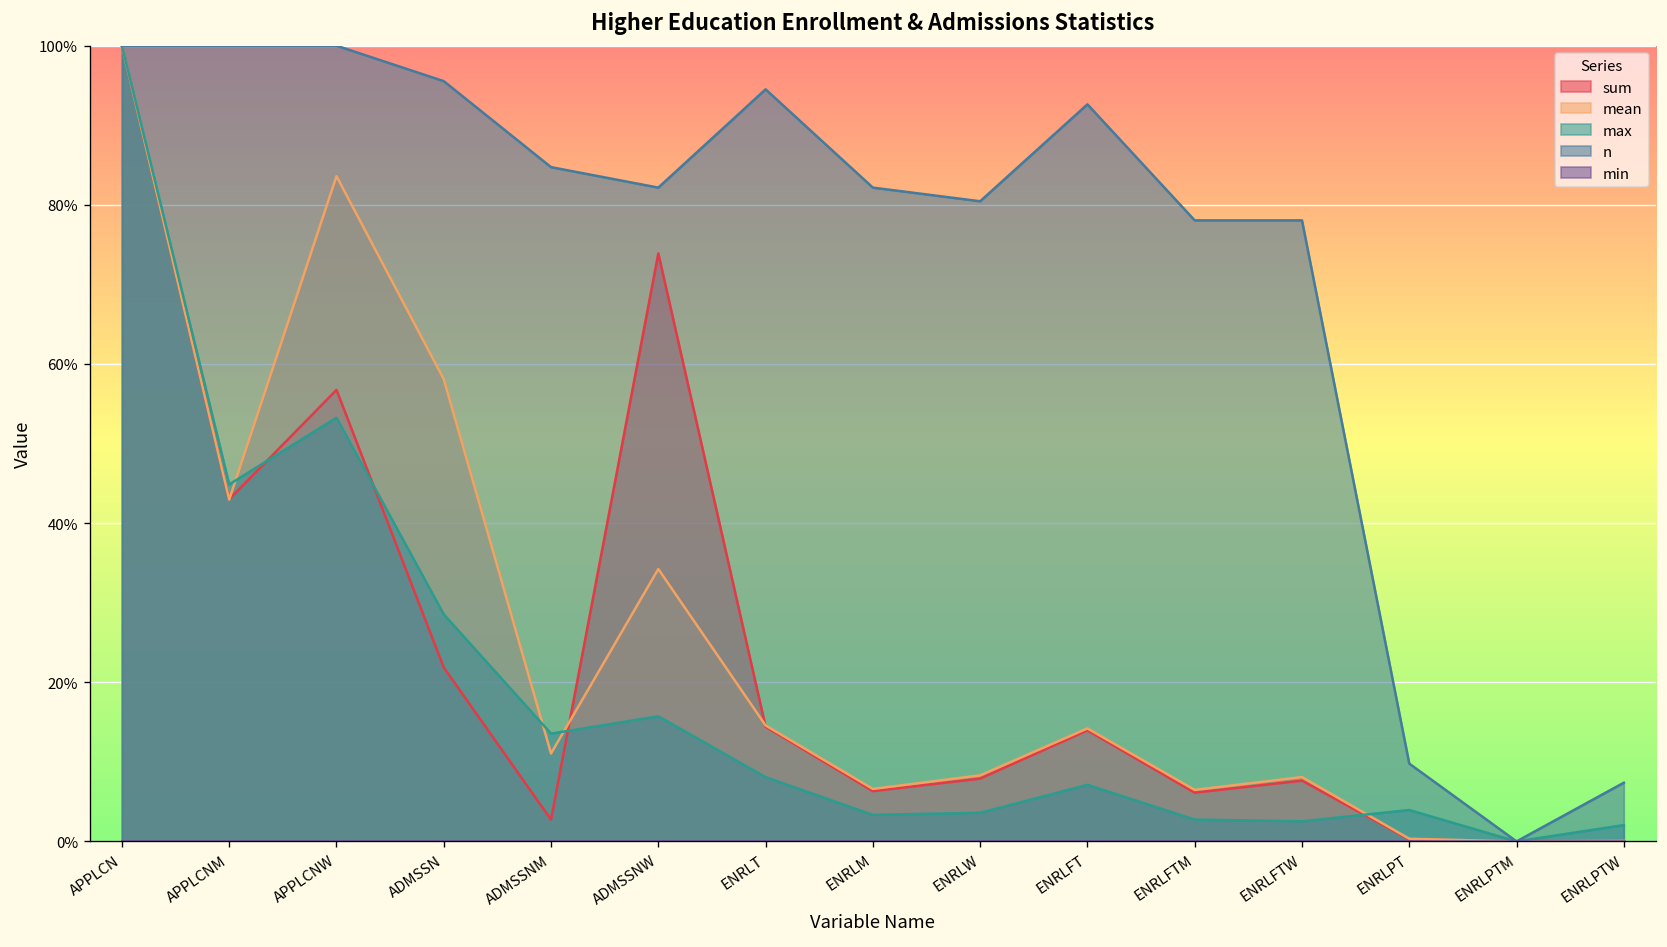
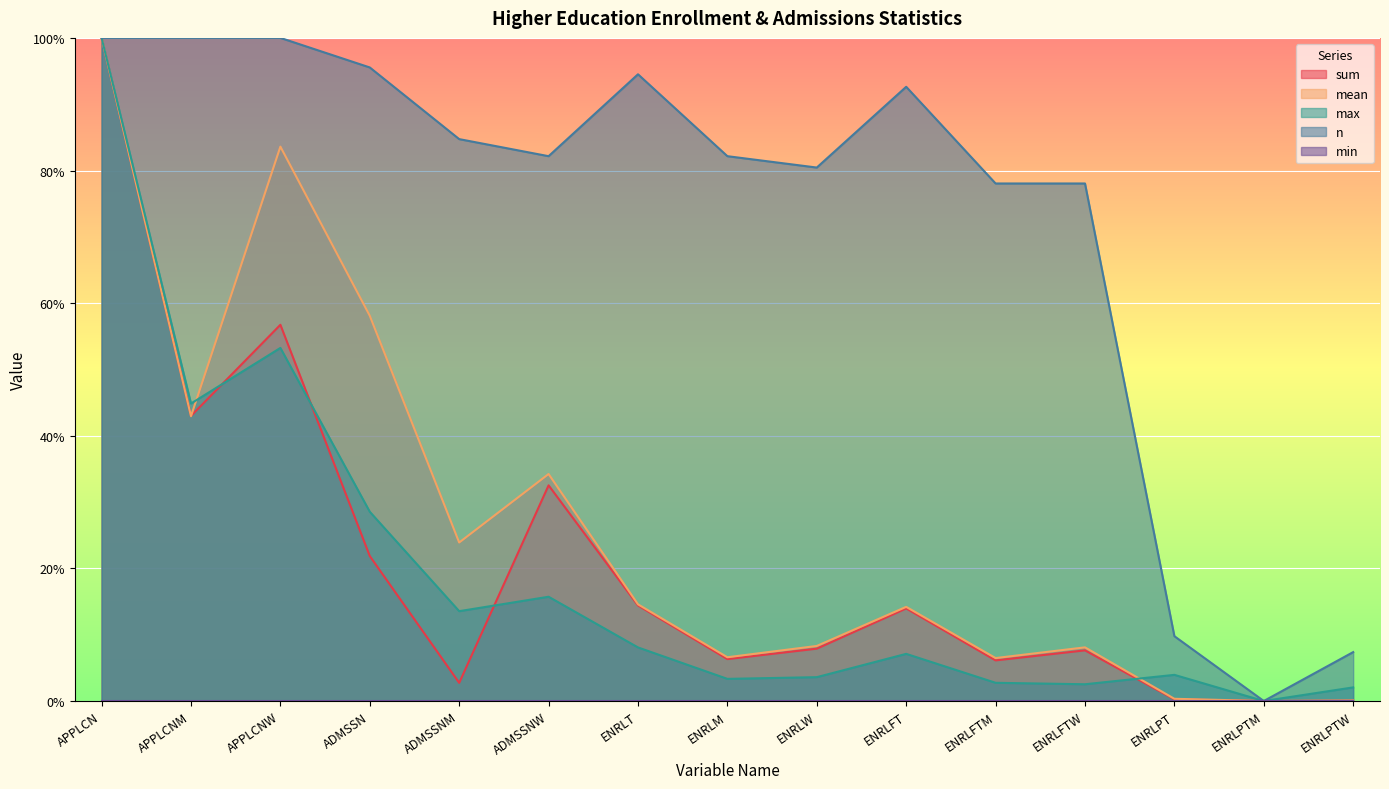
  {
    "sum": {
      "APPLCNW": "57%",
      "ADMSSN": "22%",
      "ADMSSNM": "3%",
-     "ADMSSNW": "74%",
+     "ADMSSNW": "33%",
      "ENRLW": "8%",
      "ENRLFTW": "8%"
    },
    "mean": {
      "APPLCNW": "84%",
      "ADMSSN": "58%",
-     "ADMSSNM": "11%",
+     "ADMSSNM": "24%",
      "ADMSSNW": "34%",
      "ENRLW": "8%",
      "ENRLFTW": "8%"
    }
  }
